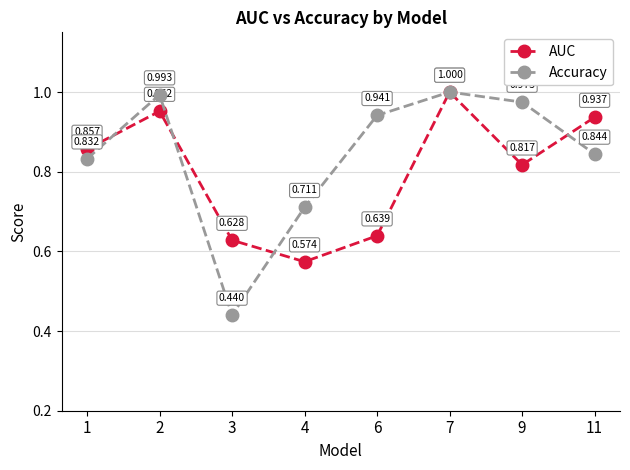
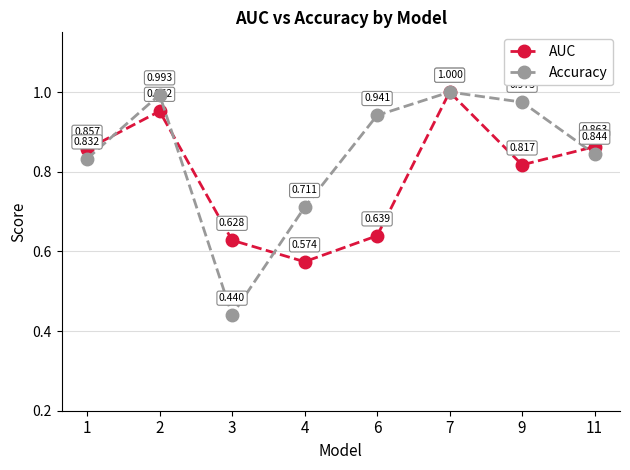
  {
    "AUC": {
-     "11": 0.937
+     "11": 0.863
    }
  }
